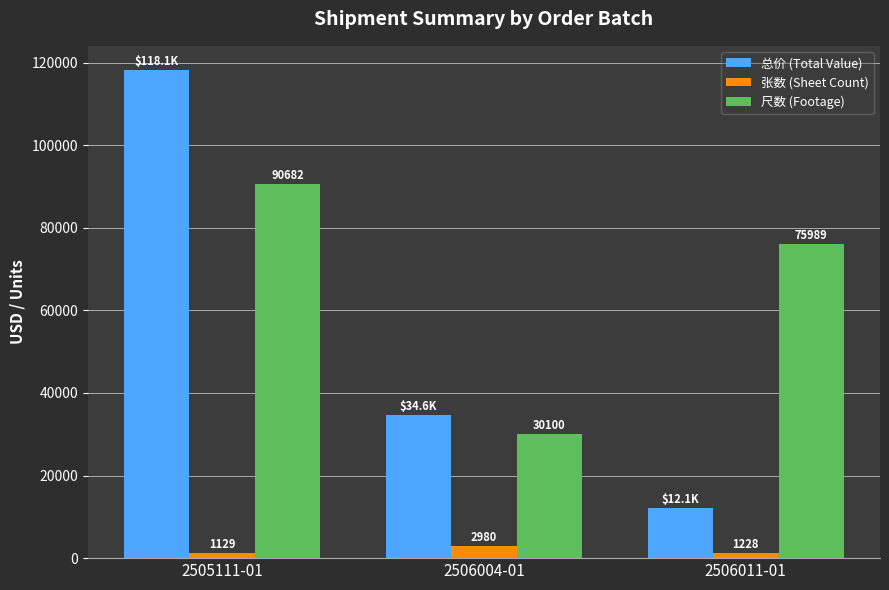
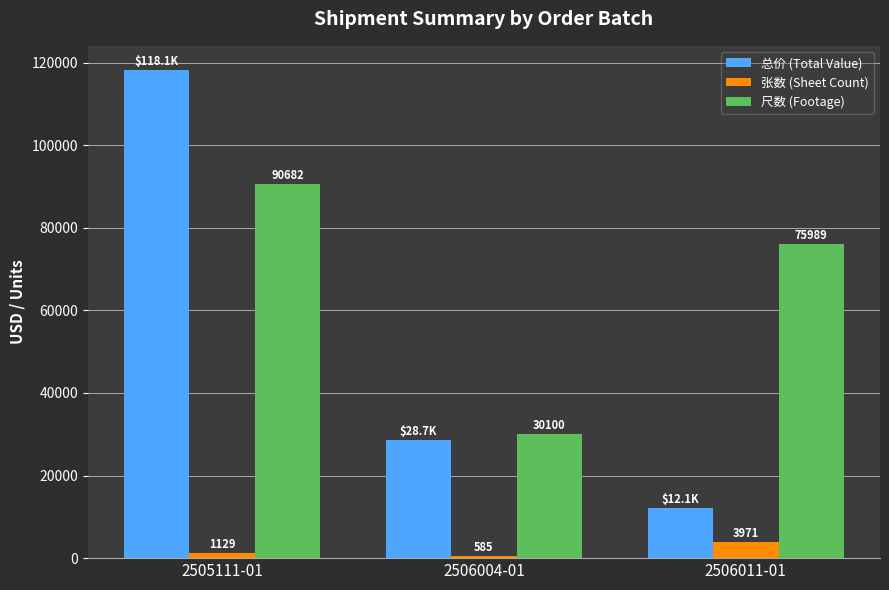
  {
    "总价 (Total Value)": {
      "2505111-01": "$118.1K",
-     "2506004-01": "$34.6K",
+     "2506004-01": "$28.7K",
      "2506011-01": "$12.1K"
    },
    "张数 (Sheet Count)": {
      "2505111-01": "1129",
-     "2506004-01": "2980",
-     "2506011-01": "1228"
+     "2506004-01": "585",
+     "2506011-01": "3971"
    },
    "尺数 (Footage)": {
      "2505111-01": "90682",
      "2506004-01": "30100",
      "2506011-01": "75989"
    }
  }
